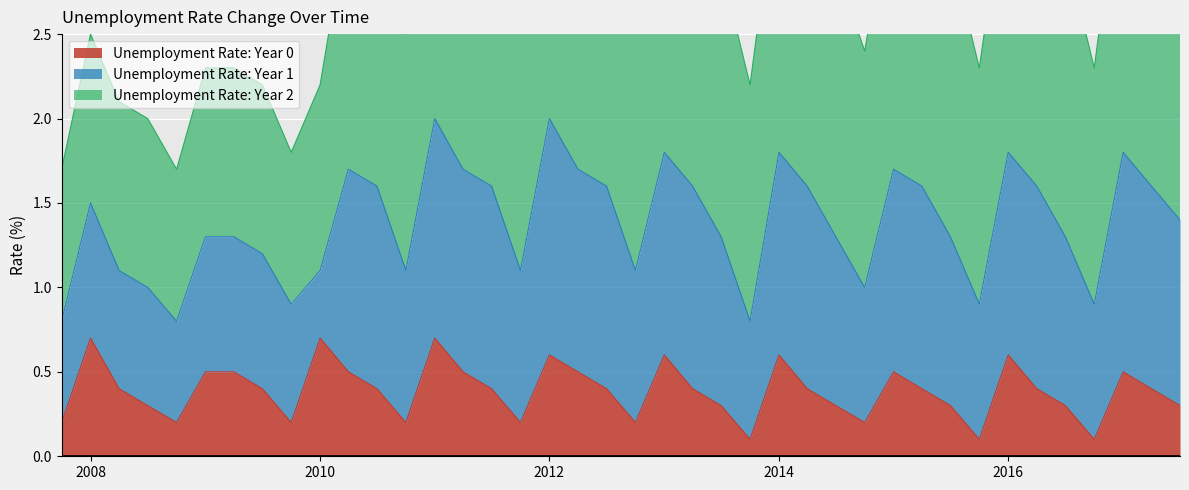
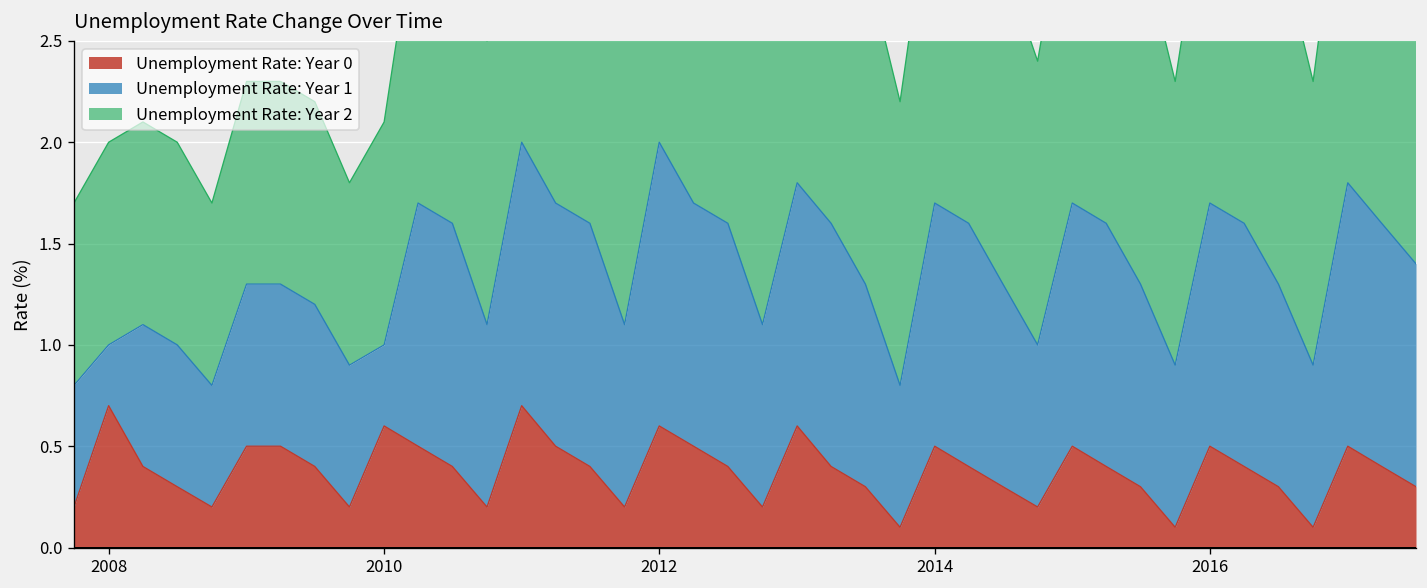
  {
    "Unemployment Rate: Year 0": {
      "2008": 0.7,
-     "2010": 0.7,
+     "2010": 0.6,
      "2012": 0.6,
-     "2014": 0.6,
-     "2016": 0.6
+     "2014": 0.5,
+     "2016": 0.5
    },
    "Unemployment Rate: Year 1": {
-     "2008": 0.8,
+     "2008": 0.3,
      "2010": 0.4,
      "2012": 1.4,
      "2014": 1.2,
      "2016": 1.2
    },
    "Unemployment Rate: Year 2": {
      "2008": 1.0,
      "2010": 1.1
    }
  }
